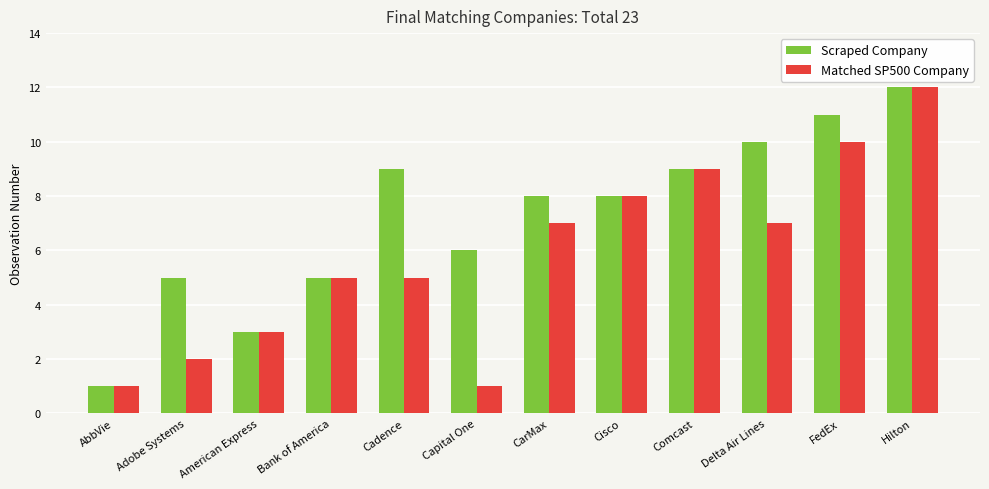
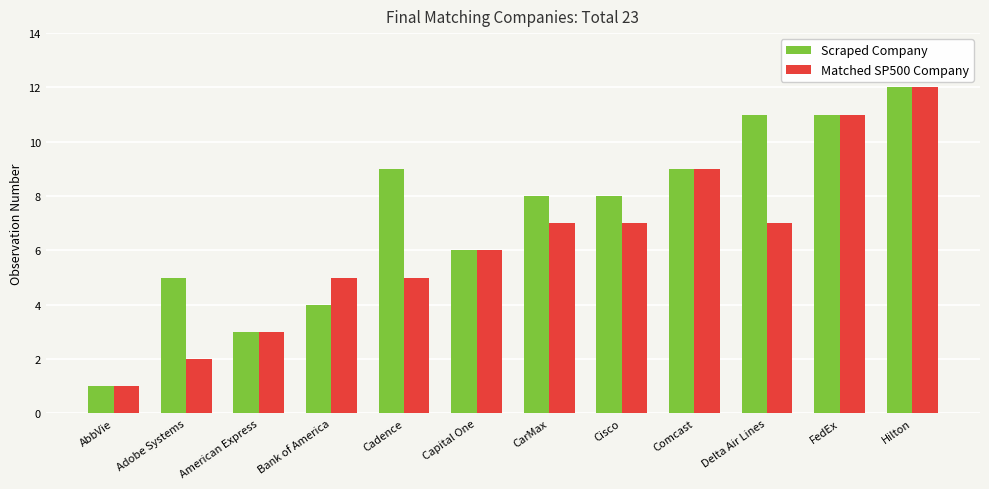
  {
    "Scraped Company": {
      "AbbVie": 1,
      "Adobe Systems": 5,
      "American Express": 3,
-     "Bank of America": 5,
+     "Bank of America": 4,
      "Cadence": 9,
      "Capital One": 6,
      "CarMax": 8,
      "Cisco": 8,
      "Comcast": 9,
-     "Delta Air Lines": 10,
+     "Delta Air Lines": 11,
      "FedEx": 11,
      "Hilton": 12
    },
    "Matched SP500 Company": {
      "AbbVie": 1,
      "Adobe Systems": 2,
      "American Express": 3,
      "Bank of America": 5,
      "Cadence": 5,
-     "Capital One": 1,
+     "Capital One": 6,
      "CarMax": 7,
-     "Cisco": 8,
+     "Cisco": 7,
      "Comcast": 9,
      "Delta Air Lines": 7,
-     "FedEx": 10,
+     "FedEx": 11,
      "Hilton": 12
    }
  }
